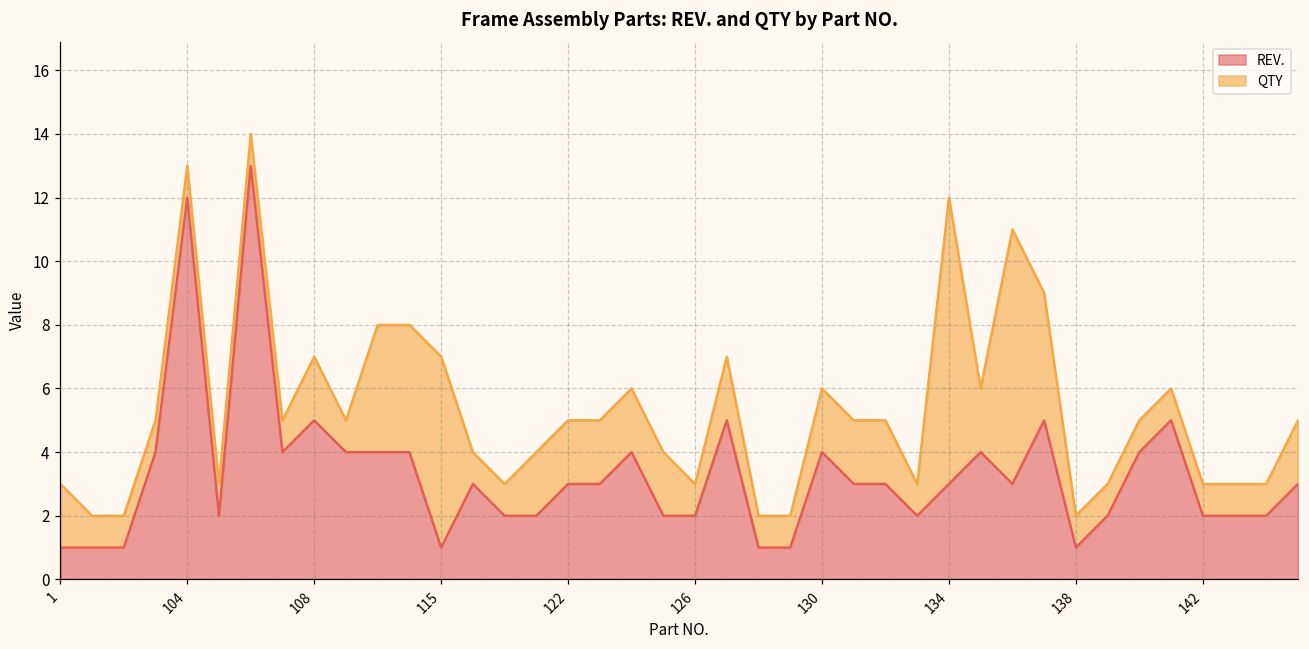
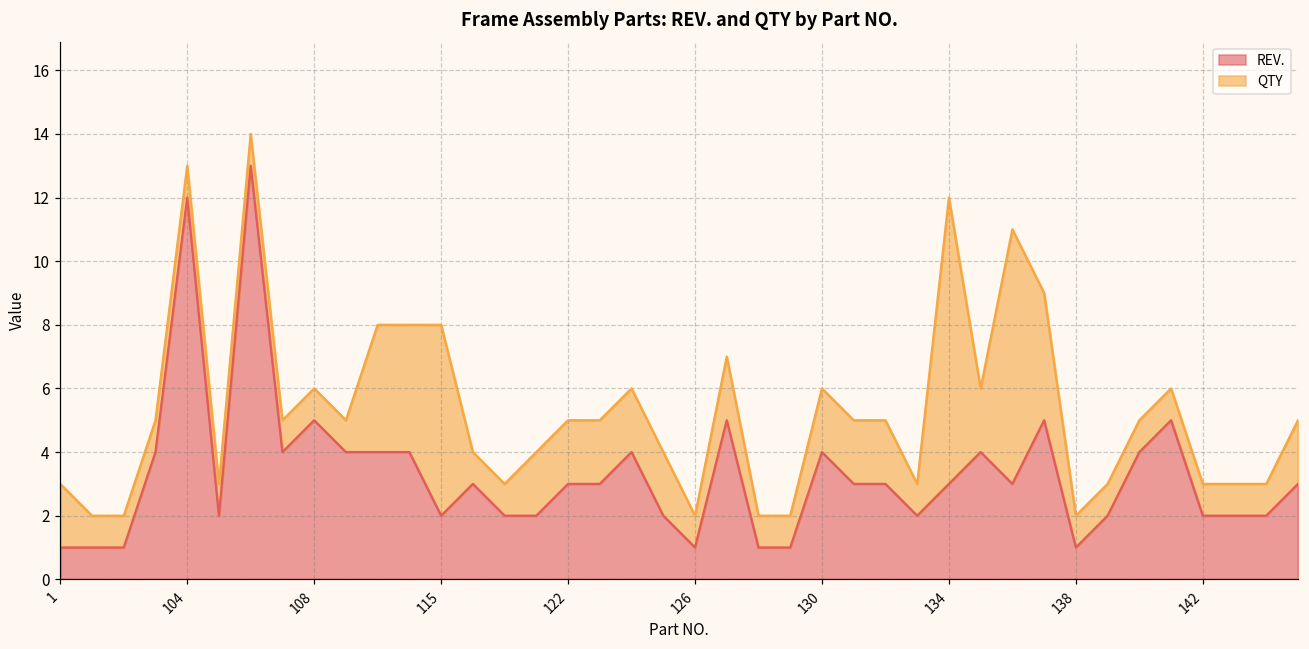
  {
    "REV.": {
      "1": 1,
      "104": 12,
      "108": 5,
-     "115": 1,
+     "115": 2,
      "122": 3,
-     "126": 2,
+     "126": 1,
      "130": 4,
      "134": 3,
      "138": 1,
      "142": 2
    },
    "QTY": {
      "1": 2,
      "104": 1,
-     "108": 2,
+     "108": 1,
      "115": 6,
      "122": 2,
      "126": 1,
      "130": 2,
      "134": 9,
      "138": 1,
      "142": 1
    }
  }
